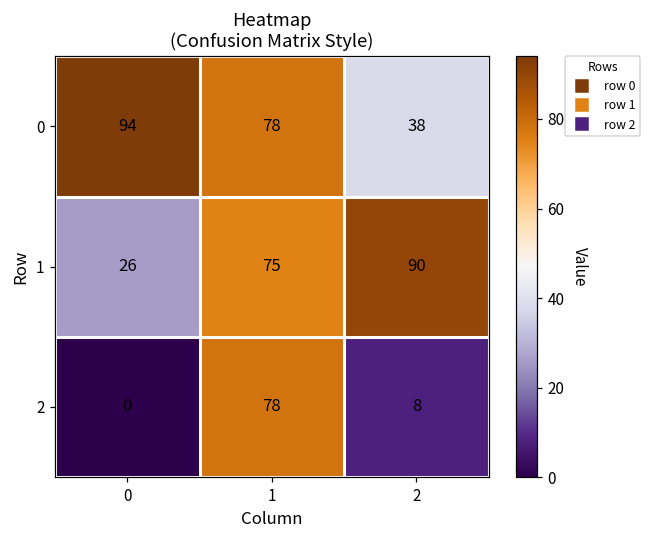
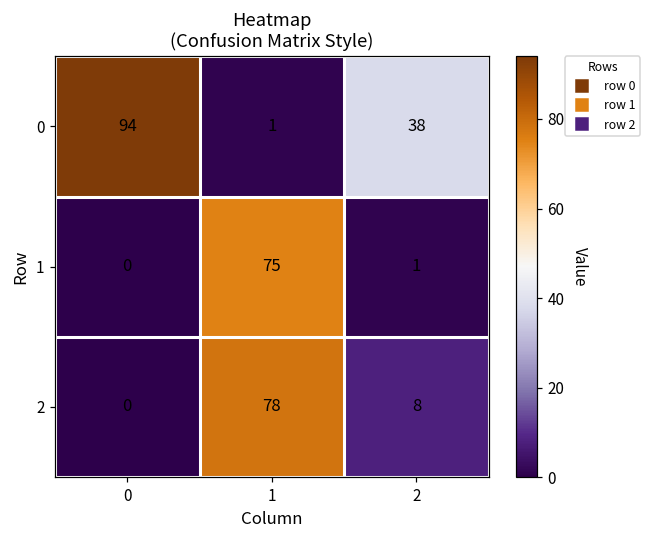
  {
    "0": {
      "0": 94,
-     "1": 78,
+     "1": 1,
      "2": 38
    },
    "1": {
-     "0": 26,
+     "0": 0,
      "1": 75,
-     "2": 90
+     "2": 1
    },
    "2": {
      "0": 0,
      "1": 78,
      "2": 8
    }
  }
